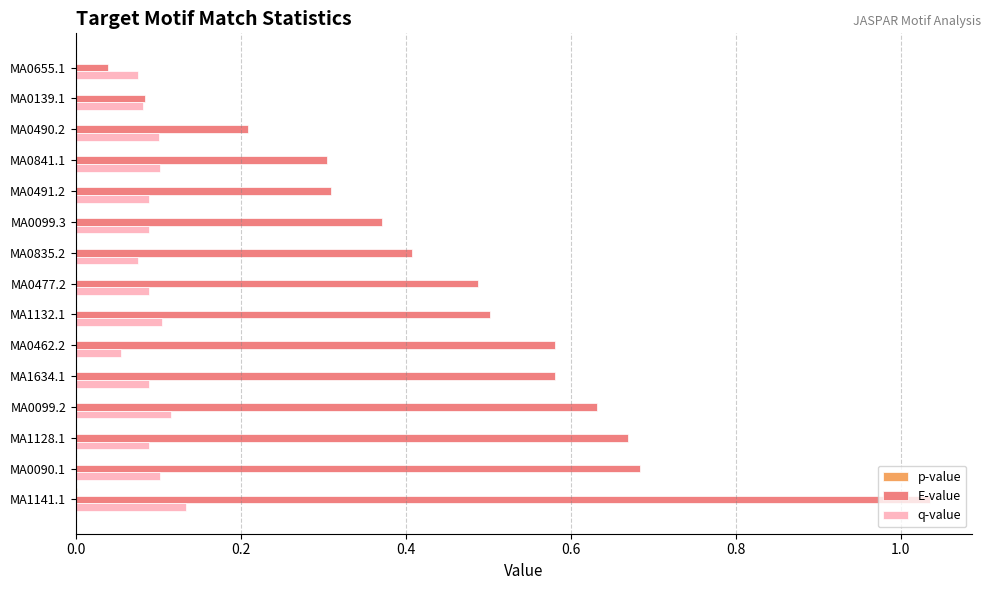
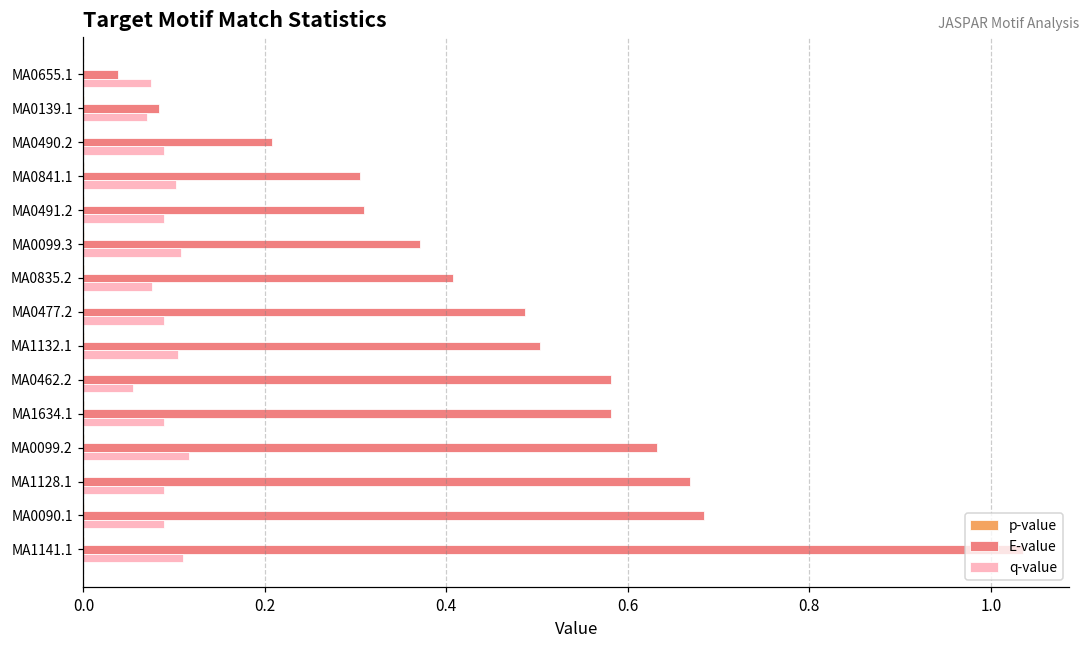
  {
    "q-value": {
      "MA0655.1": 0.07,
-     "MA0139.1": 0.08,
-     "MA0490.2": 0.10,
+     "MA0139.1": 0.07,
+     "MA0490.2": 0.09,
      "MA0841.1": 0.10,
      "MA0491.2": 0.09,
-     "MA0099.3": 0.09,
+     "MA0099.3": 0.11,
      "MA0835.2": 0.08,
      "MA0477.2": 0.09,
      "MA1132.1": 0.10,
      "MA0462.2": 0.06,
      "MA1634.1": 0.09,
      "MA0099.2": 0.12,
      "MA1128.1": 0.09,
-     "MA0090.1": 0.10,
-     "MA1141.1": 0.13
+     "MA0090.1": 0.09,
+     "MA1141.1": 0.11
    }
  }
